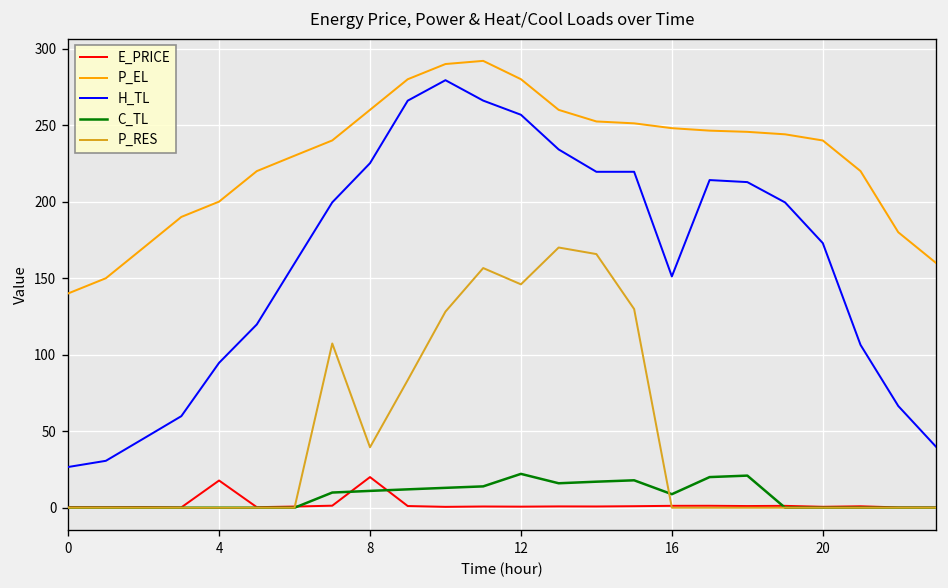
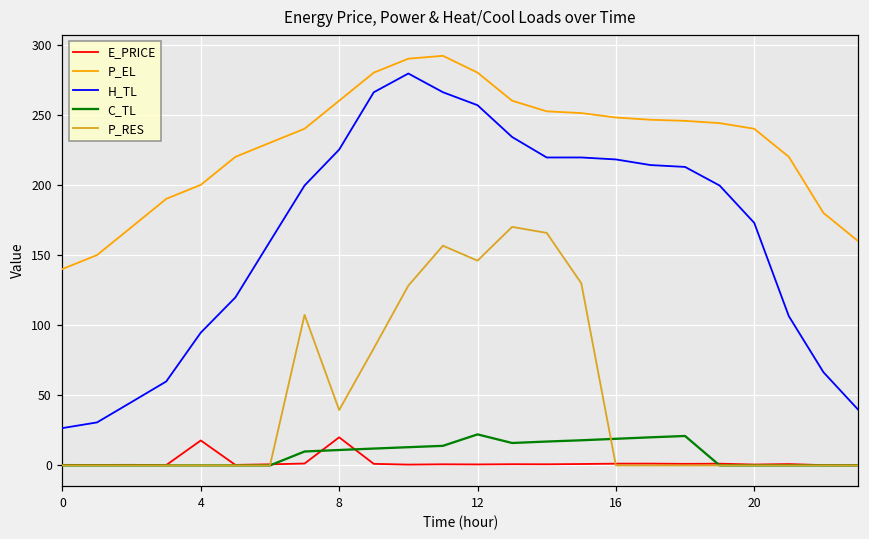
  {
    "E_PRICE": {
      "4": 18,
      "8": 20,
      "12": 1
    },
    "H_TL": {
      "0": 27,
      "4": 95,
      "8": 225,
      "12": 257,
-     "16": 151,
+     "16": 218,
      "20": 173
    },
    "C_TL": {
      "8": 11,
      "12": 22,
-     "16": 9
+     "16": 19
    }
  }
